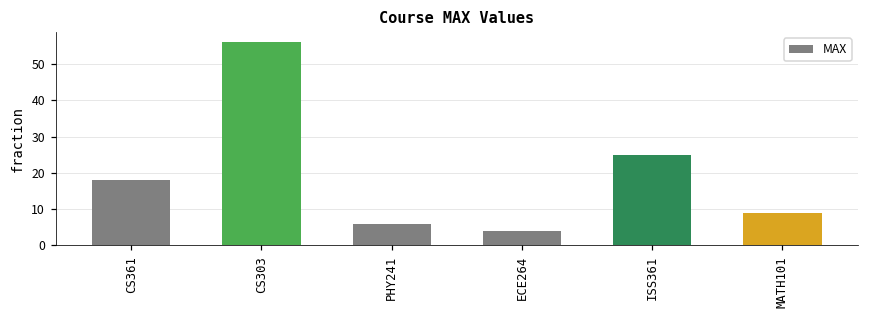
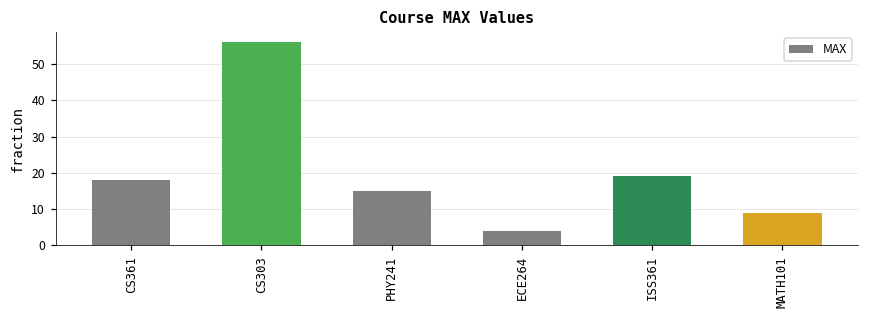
  {
    "CS361": 18,
    "CS303": 56,
-   "PHY241": 6,
+   "PHY241": 15,
    "ECE264": 4,
-   "ISS361": 25,
+   "ISS361": 19,
    "MATH101": 9
  }
